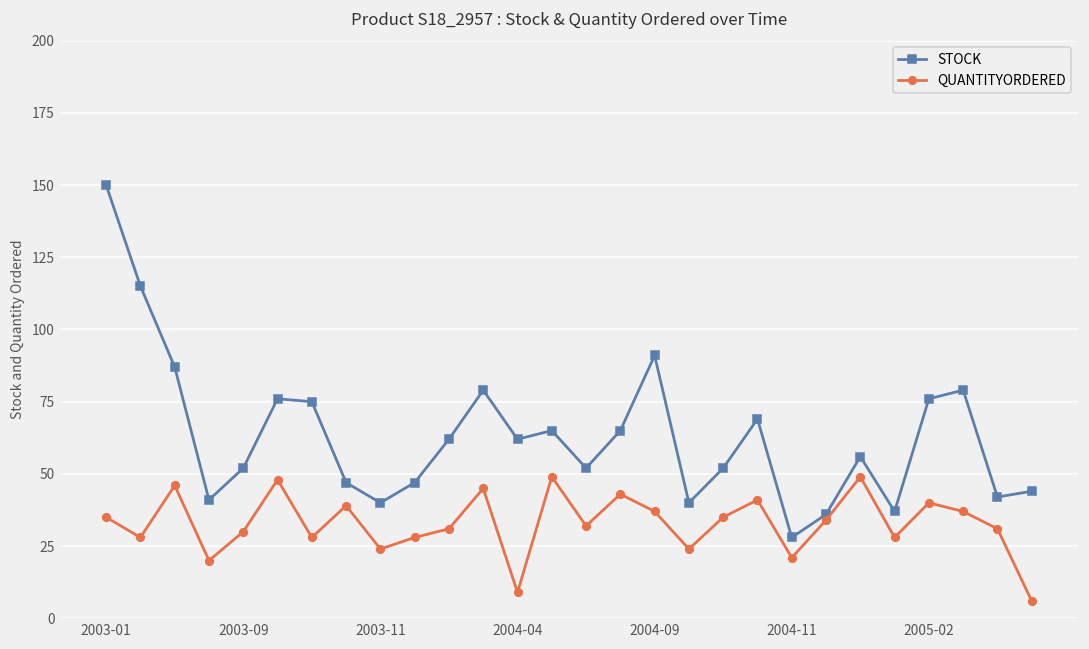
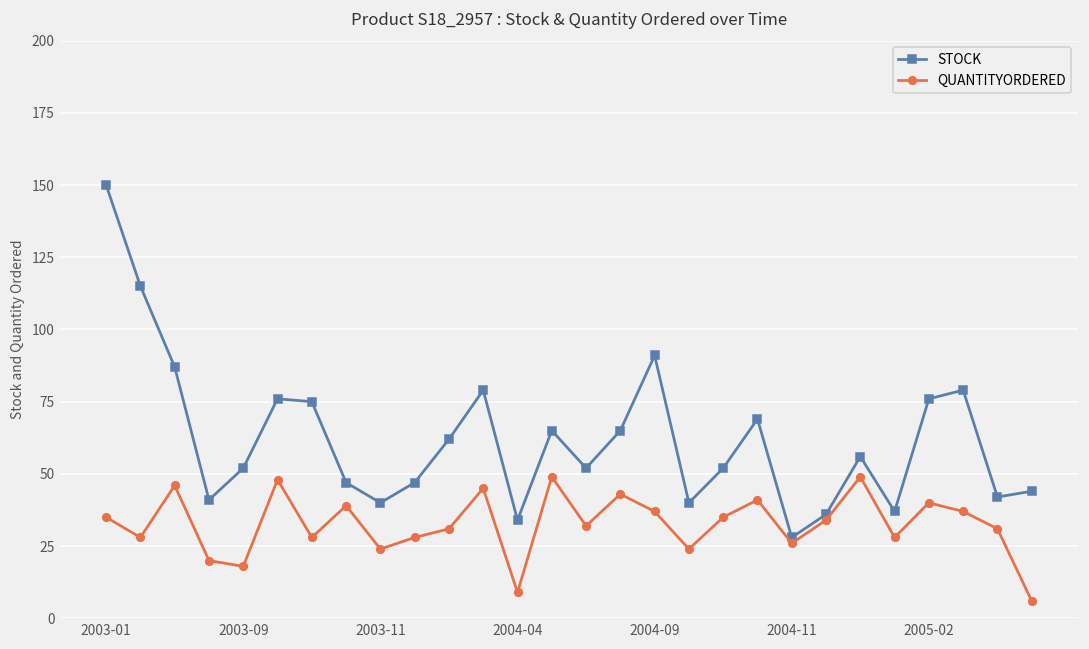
  {
    "STOCK": {
      "2003-01": 150,
      "2003-09": 52,
      "2003-11": 40,
-     "2004-04": 62,
+     "2004-04": 34,
      "2004-09": 91,
      "2004-11": 28,
      "2005-02": 76
    },
    "QUANTITYORDERED": {
      "2003-01": 35,
-     "2003-09": 30,
+     "2003-09": 18,
      "2003-11": 24,
      "2004-04": 9,
      "2004-09": 37,
-     "2004-11": 21,
+     "2004-11": 26,
      "2005-02": 40
    }
  }
